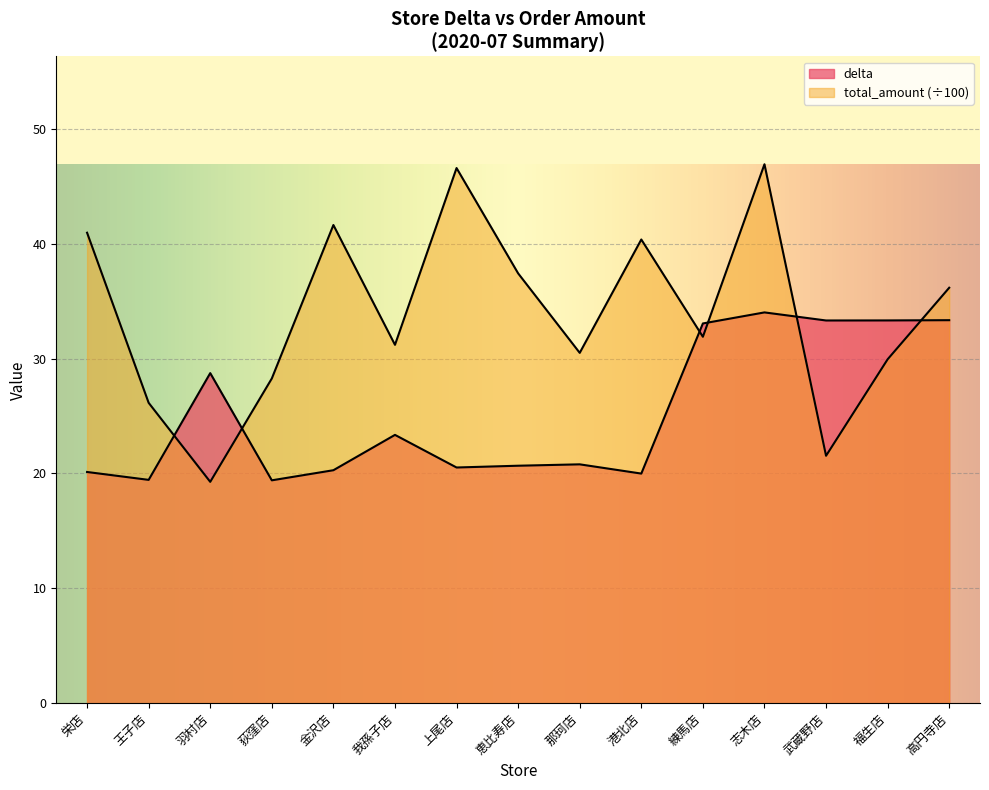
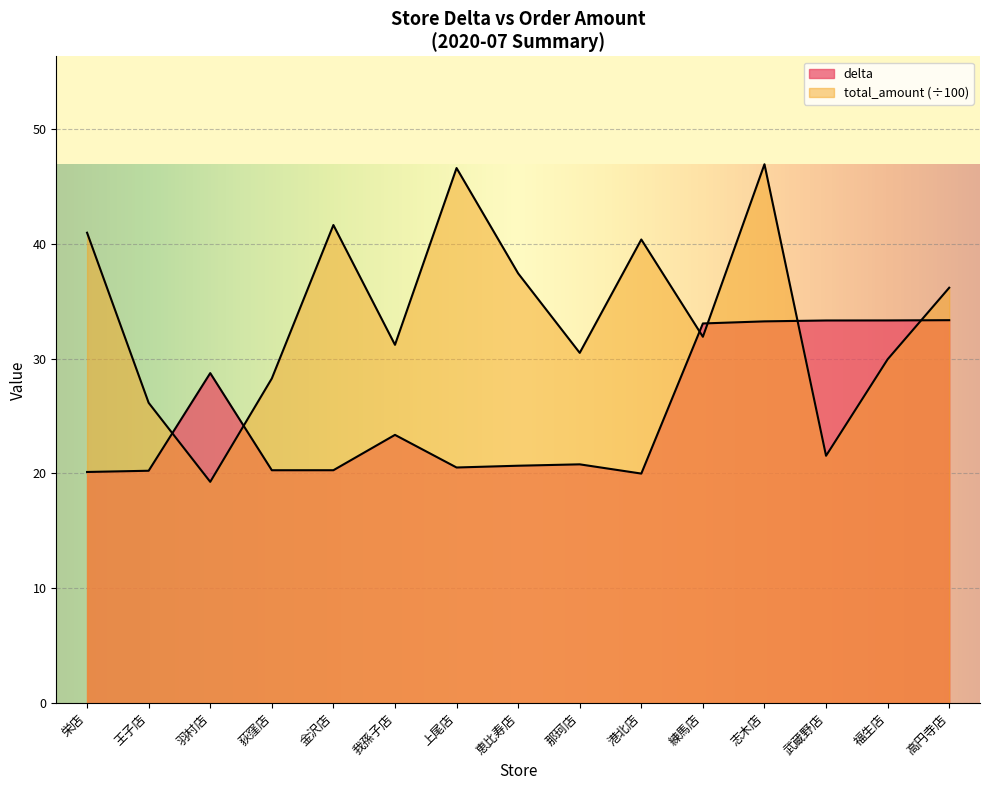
  {
    "delta": {
      "栄店": 20.1,
-     "王子店": 19.4,
+     "王子店": 20.2,
      "羽村店": 28.7,
-     "荻窪店": 19.4,
+     "荻窪店": 20.3,
      "金沢店": 20.3,
      "我孫子店": 23.4,
      "上尾店": 20.5,
      "恵比寿店": 20.7,
      "那珂店": 20.8,
      "港北店": 20.0,
      "練馬店": 33.1,
-     "志木店": 34.0,
+     "志木店": 33.2,
      "武蔵野店": 33.3,
      "福生店": 33.3,
      "高円寺店": 33.3
    },
    "total_amount (÷100)": {
      "栄店": 41.0,
      "王子店": 26.2,
      "羽村店": 19.3,
      "荻窪店": 28.3,
      "金沢店": 41.6,
      "我孫子店": 31.2,
      "上尾店": 46.6,
      "恵比寿店": 37.4,
      "那珂店": 30.5,
      "港北店": 40.4,
      "練馬店": 31.9,
      "志木店": 46.9,
      "武蔵野店": 21.5,
      "福生店": 29.9,
      "高円寺店": 36.2
    }
  }
